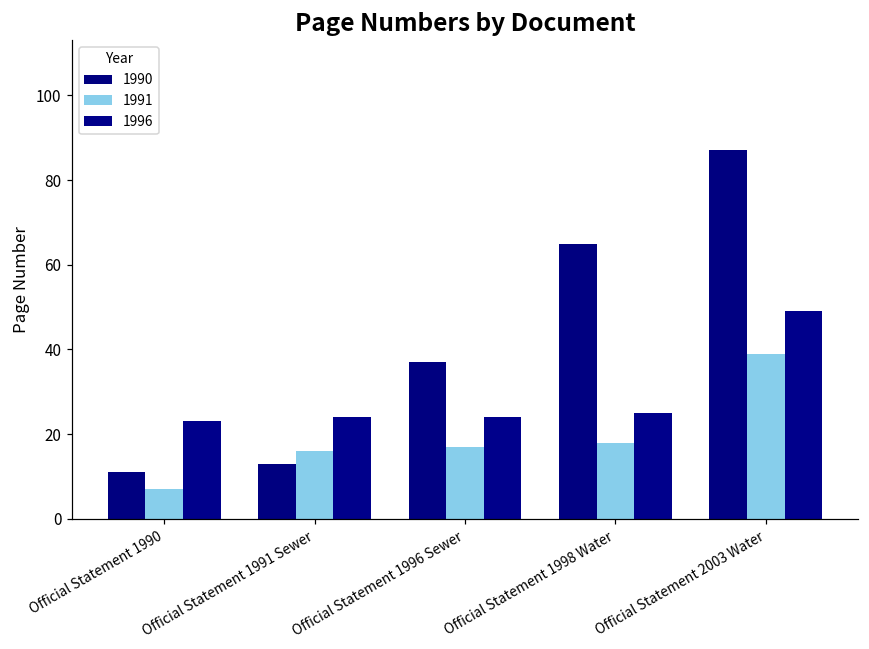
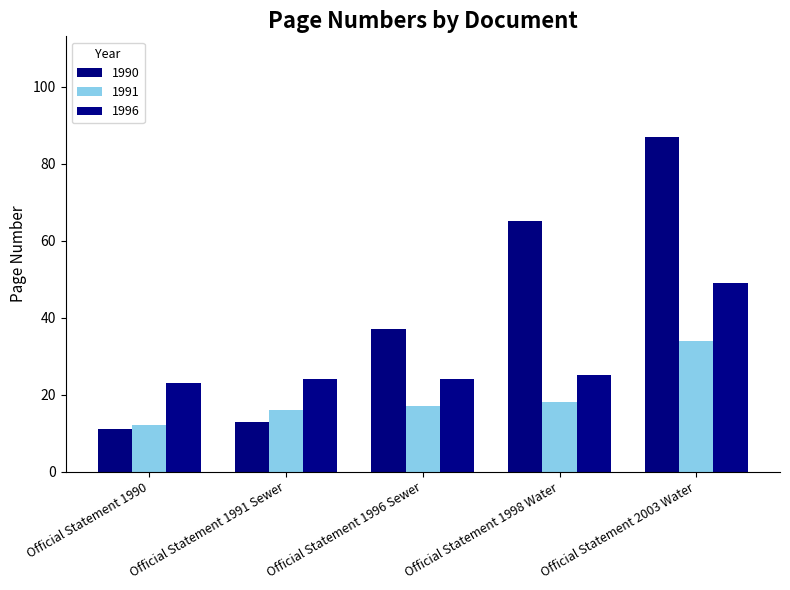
  {
    "1991": {
-     "Official Statement 1990": 7,
+     "Official Statement 1990": 12,
      "Official Statement 1991 Sewer": 16,
      "Official Statement 1996 Sewer": 17,
      "Official Statement 1998 Water": 18,
-     "Official Statement 2003 Water": 39
+     "Official Statement 2003 Water": 34
    }
  }
